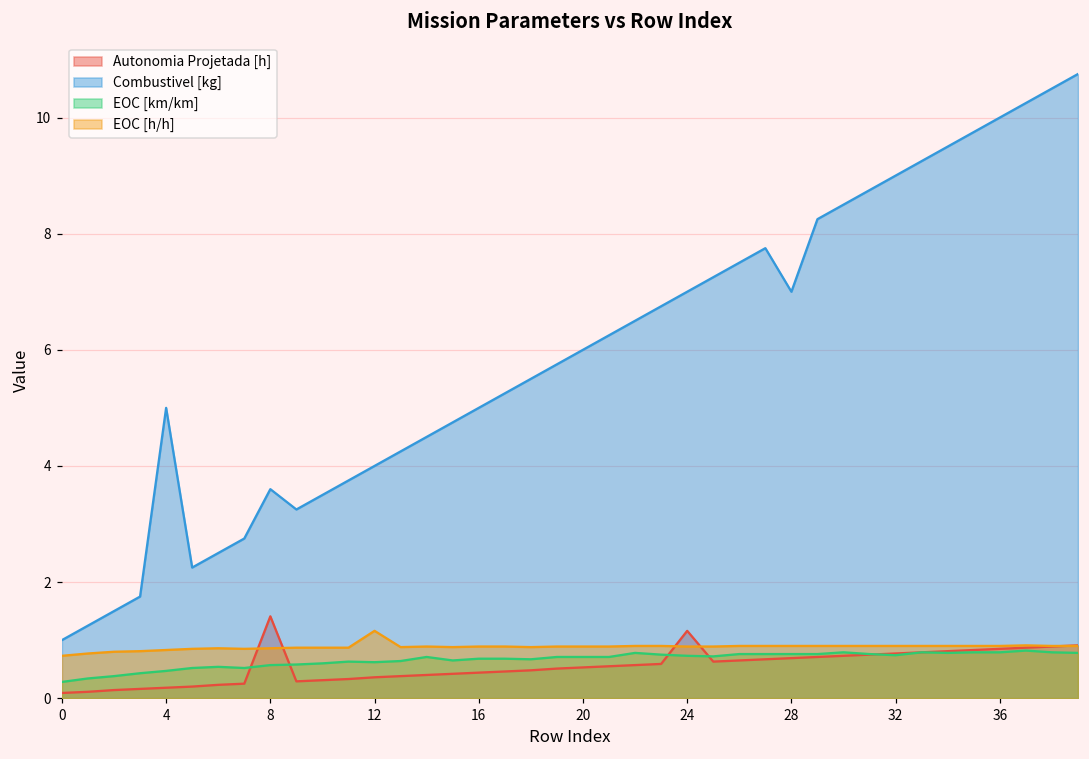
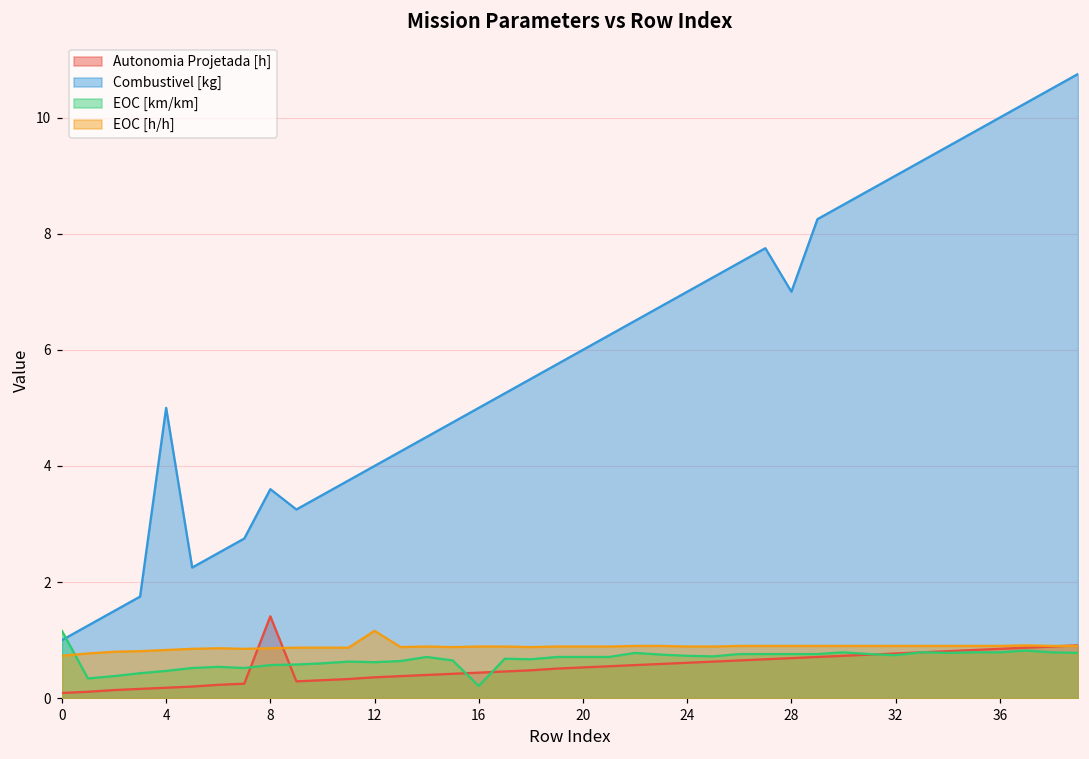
  {
    "Autonomia Projetada [h]": {
      "0": 0.1,
      "4": 0.2,
      "8": 1.4,
      "12": 0.4,
      "16": 0.4,
      "20": 0.5,
-     "24": 1.2,
+     "24": 0.6,
      "28": 0.7,
      "36": 0.9
    },
    "Combustivel [kg]": {
      "0": 1.0,
      "4": 5.0,
      "8": 3.6,
      "12": 4.0,
      "16": 5.0,
      "20": 6.0,
      "24": 7.0,
      "28": 7.0,
      "32": 9.0,
      "36": 10.0
    },
    "EOC [km/km]": {
-     "0": 0.3,
+     "0": 1.2,
      "4": 0.5,
      "8": 0.6,
      "12": 0.6,
-     "16": 0.7,
+     "16": 0.2,
      "20": 0.7,
      "24": 0.7,
      "28": 0.8,
      "36": 0.8
    },
    "EOC [h/h]": {
      "0": 0.7,
      "4": 0.8,
      "8": 0.9,
      "12": 1.2,
      "16": 0.9,
      "20": 0.9,
      "24": 0.9,
      "28": 0.9,
      "32": 0.9,
      "36": 0.9
    }
  }
